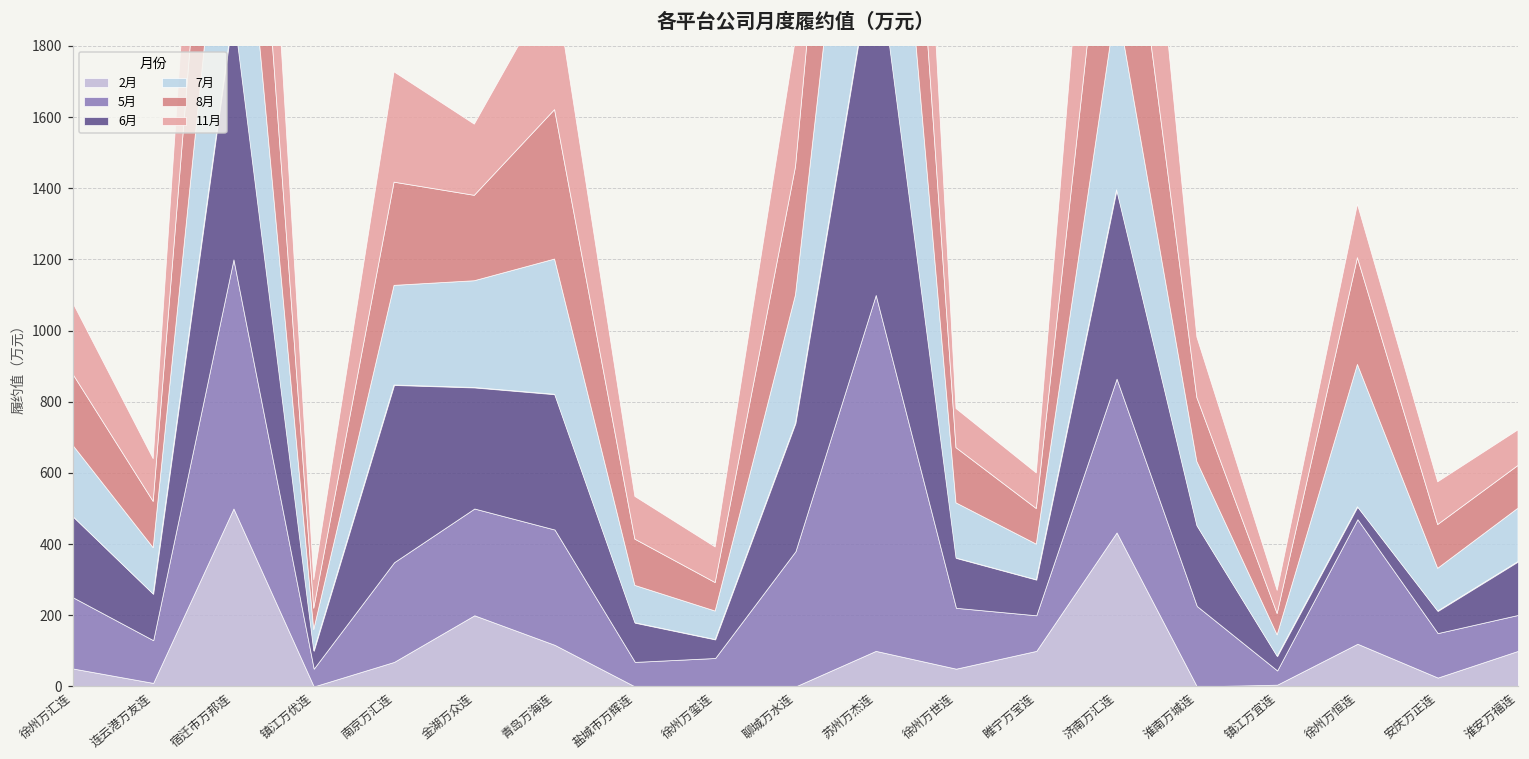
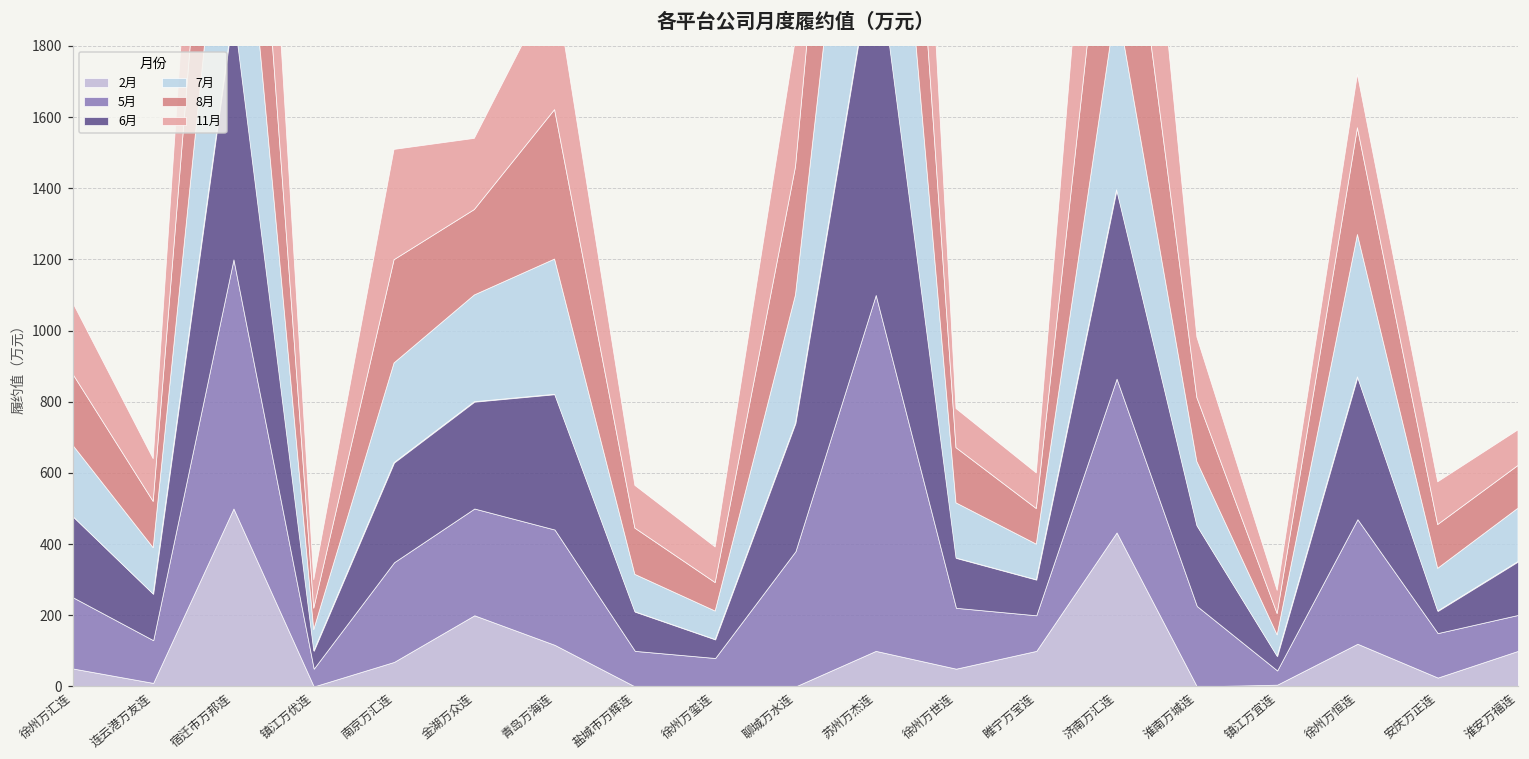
  {
    "5月": {
      "徐州万汇连": 200,
      "连云港万友连": 120,
      "宿迁市万邦连": 700,
      "镇江万优连": 50,
      "南京万汇连": 280,
      "金湖万众连": 300,
      "青岛万海连": 320,
-     "盐城市万辉连": 70,
+     "盐城市万辉连": 100,
      "徐州万玺连": 80,
      "聊城万水连": 380,
      "苏州万杰连": 1000,
      "徐州万世连": 170,
      "睢宁万宝连": 100,
      "济南万汇连": 430,
      "淮南万城连": 230,
      "镇江万宜连": 40,
      "徐州万恒连": 350,
      "安庆万正连": 130,
      "淮安万福连": 100
    },
    "6月": {
      "徐州万汇连": 230,
      "连云港万友连": 130,
      "镇江万优连": 50,
-     "南京万汇连": 500,
-     "金湖万众连": 340,
+     "南京万汇连": 280,
+     "金湖万众连": 300,
      "青岛万海连": 380,
      "盐城市万辉连": 110,
      "徐州万玺连": 50,
      "聊城万水连": 360,
      "徐州万世连": 140,
      "睢宁万宝连": 100,
      "济南万汇连": 530,
      "淮南万城连": 230,
      "镇江万宜连": 40,
-     "徐州万恒连": 40,
+     "徐州万恒连": 400,
      "安庆万正连": 60,
      "淮安万福连": 150
    }
  }
